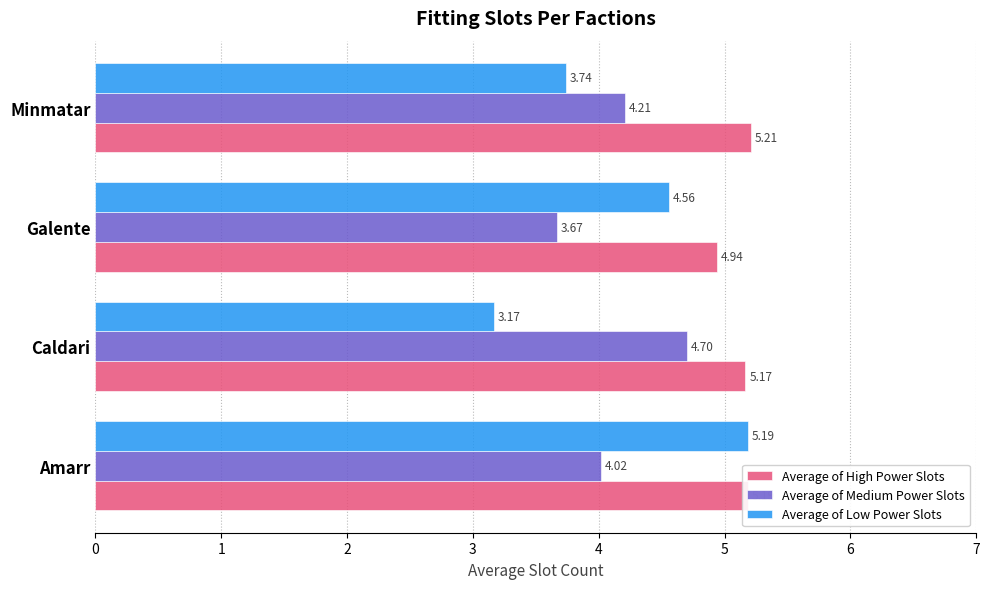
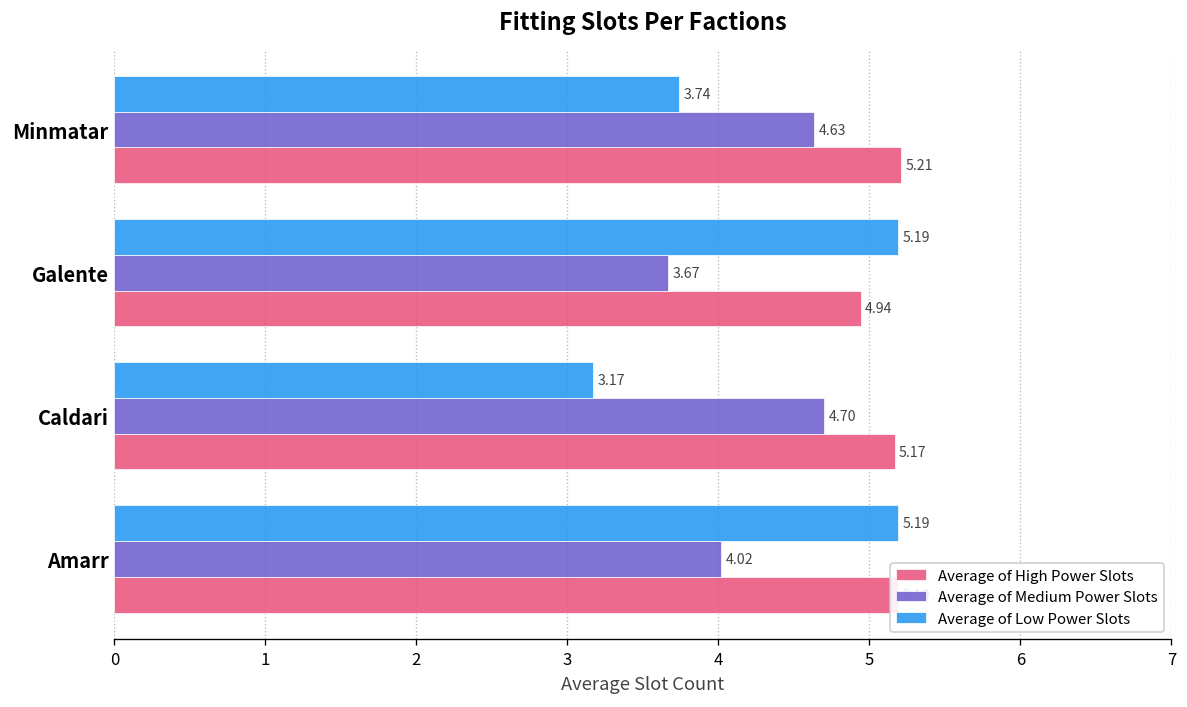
  {
    "Average of High Power Slots": {
      "Minmatar": 5.21,
      "Galente": 4.94,
      "Caldari": 5.17
    },
    "Average of Medium Power Slots": {
-     "Minmatar": 4.21,
+     "Minmatar": 4.63,
      "Galente": 3.67,
      "Caldari": 4.70,
      "Amarr": 4.02
    },
    "Average of Low Power Slots": {
      "Minmatar": 3.74,
-     "Galente": 4.56,
+     "Galente": 5.19,
      "Caldari": 3.17,
      "Amarr": 5.19
    }
  }
